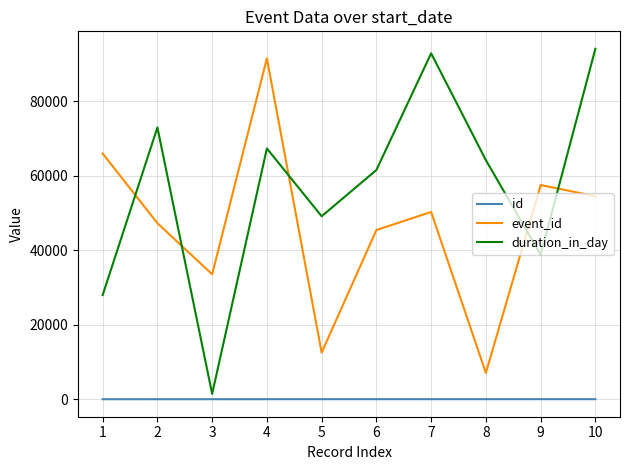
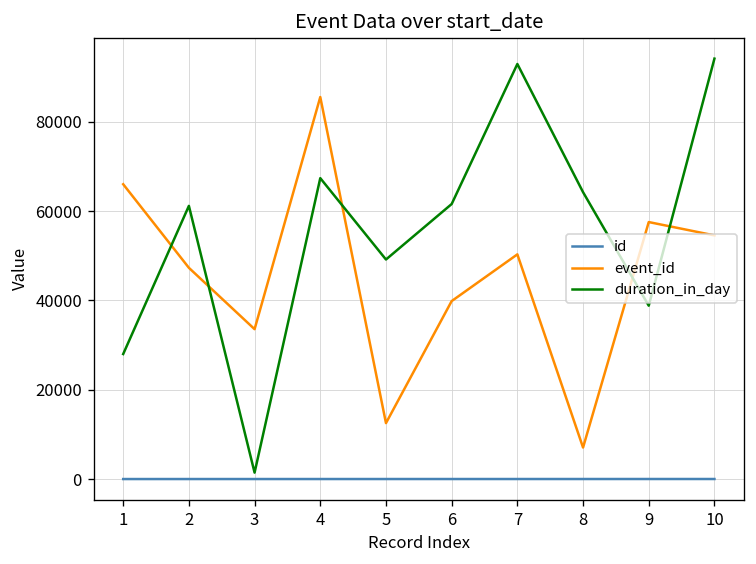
  {
    "id": {
      "1": 0,
      "2": 0,
      "3": 0,
      "4": 0,
      "5": 0,
      "6": 0,
      "7": 0,
      "8": 0,
      "9": 0,
      "10": 0
    },
    "event_id": {
      "1": 66000,
      "2": 47000,
      "3": 34000,
-     "4": 92000,
+     "4": 86000,
      "5": 13000,
-     "6": 45000,
+     "6": 40000,
      "7": 50000,
      "8": 7000,
      "9": 58000
    },
    "duration_in_day": {
      "1": 28000,
-     "2": 73000,
+     "2": 61000,
      "3": 1000,
      "4": 67000,
      "5": 49000,
      "6": 62000,
      "7": 93000,
      "8": 64000,
      "10": 94000
    }
  }
